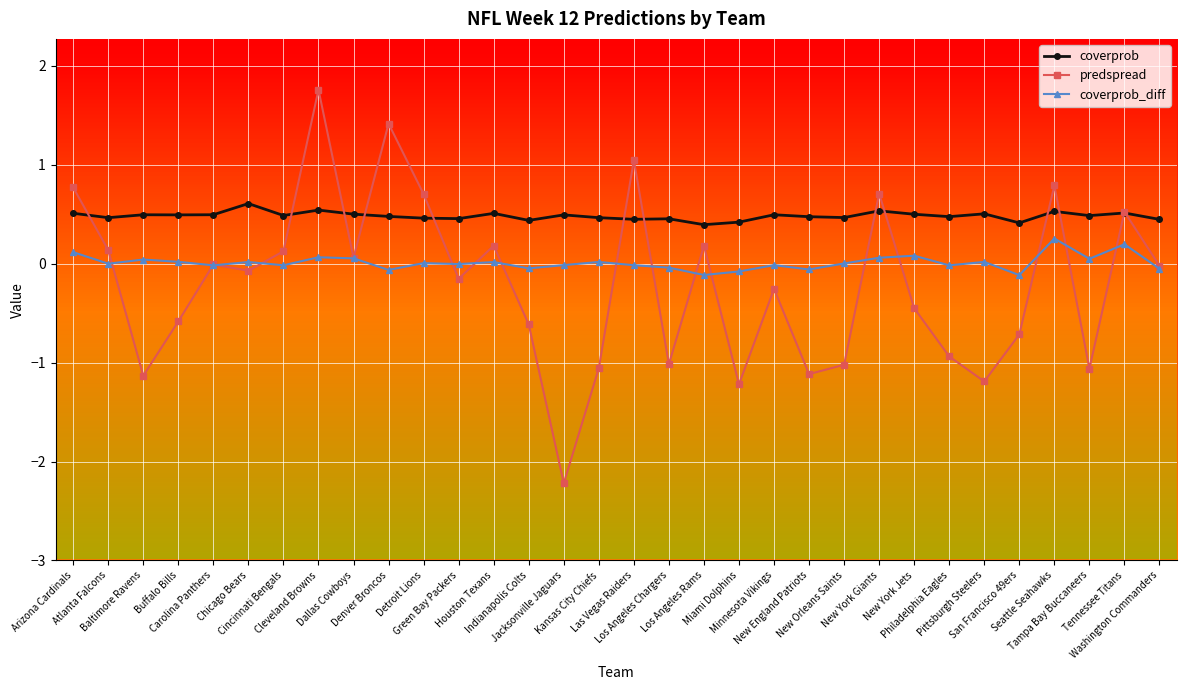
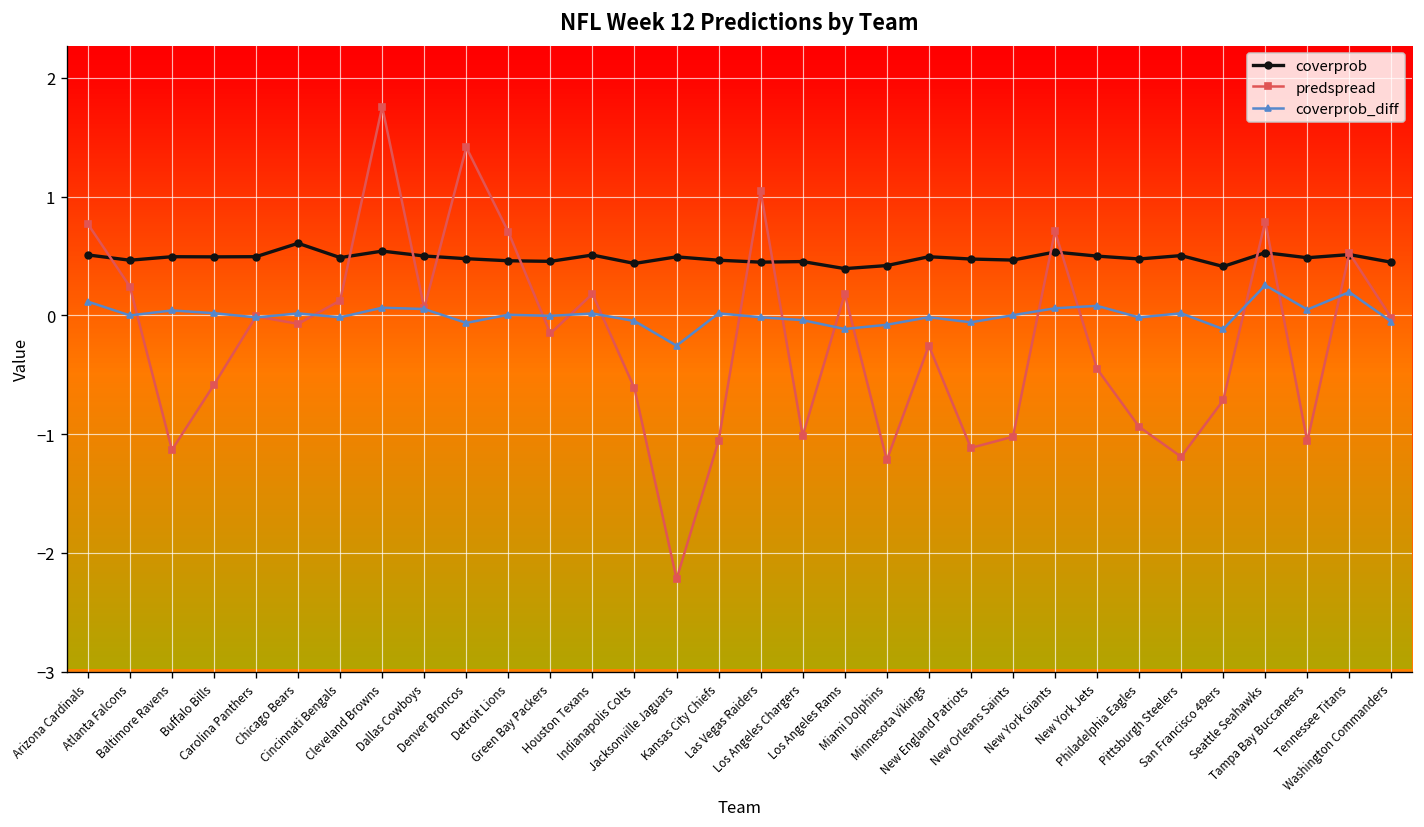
  {
    "coverprob": {
      "Arizona Cardinals": 0.5,
      "Atlanta Falcons": 0.5,
      "Baltimore Ravens": 0.5,
      "Buffalo Bills": 0.5,
      "Carolina Panthers": 0.5,
      "Chicago Bears": 0.6,
      "Cincinnati Bengals": 0.5,
      "Cleveland Browns": 0.5,
      "Dallas Cowboys": 0.5,
      "Denver Broncos": 0.5,
      "Detroit Lions": 0.5,
      "Green Bay Packers": 0.5,
      "Houston Texans": 0.5,
      "Indianapolis Colts": 0.4,
      "Jacksonville Jaguars": 0.5,
      "Kansas City Chiefs": 0.5,
      "Las Vegas Raiders": 0.4,
      "Los Angeles Chargers": 0.5,
      "Los Angeles Rams": 0.4,
      "Miami Dolphins": 0.4,
      "Minnesota Vikings": 0.5,
      "New England Patriots": 0.5,
      "New Orleans Saints": 0.5,
      "New York Giants": 0.5,
      "New York Jets": 0.5,
      "Philadelphia Eagles": 0.5,
      "Pittsburgh Steelers": 0.5,
      "San Francisco 49ers": 0.4,
      "Seattle Seahawks": 0.5,
      "Tampa Bay Buccaneers": 0.5,
      "Washington Commanders": 0.4
    },
    "predspread": {
      "Arizona Cardinals": 0.8,
-     "Atlanta Falcons": 0.1,
+     "Atlanta Falcons": 0.2,
      "Baltimore Ravens": -1.1,
      "Buffalo Bills": -0.6,
      "Chicago Bears": -0.1,
      "Cincinnati Bengals": 0.1,
      "Cleveland Browns": 1.8,
      "Denver Broncos": 1.4,
      "Detroit Lions": 0.7,
      "Green Bay Packers": -0.2,
      "Houston Texans": 0.2,
      "Indianapolis Colts": -0.6,
      "Jacksonville Jaguars": -2.2,
      "Kansas City Chiefs": -1.1,
      "Las Vegas Raiders": 1.0,
      "Los Angeles Chargers": -1.0,
      "Los Angeles Rams": 0.2,
      "Miami Dolphins": -1.2,
      "Minnesota Vikings": -0.3,
      "New England Patriots": -1.1,
      "New Orleans Saints": -1.0,
      "New York Giants": 0.7,
      "New York Jets": -0.5,
      "Philadelphia Eagles": -0.9,
      "Pittsburgh Steelers": -1.2,
      "San Francisco 49ers": -0.7,
      "Seattle Seahawks": 0.8,
      "Tampa Bay Buccaneers": -1.1,
      "Washington Commanders": 0.0
    },
    "coverprob_diff": {
      "Arizona Cardinals": 0.1,
      "Atlanta Falcons": 0.0,
      "Baltimore Ravens": 0.0,
      "Buffalo Bills": 0.0,
      "Chicago Bears": 0.0,
      "Cincinnati Bengals": 0.0,
      "Cleveland Browns": 0.1,
      "Denver Broncos": -0.1,
      "Detroit Lions": 0.0,
      "Green Bay Packers": 0.0,
      "Houston Texans": 0.0,
      "Indianapolis Colts": 0.0,
-     "Jacksonville Jaguars": 0.0,
+     "Jacksonville Jaguars": -0.3,
      "Kansas City Chiefs": 0.0,
      "Las Vegas Raiders": 0.0,
      "Los Angeles Chargers": 0.0,
      "Los Angeles Rams": -0.1,
      "Miami Dolphins": -0.1,
      "Minnesota Vikings": 0.0,
      "New England Patriots": -0.1,
      "New Orleans Saints": 0.0,
      "New York Giants": 0.1,
      "New York Jets": 0.1,
      "Philadelphia Eagles": 0.0,
      "Pittsburgh Steelers": 0.0,
      "San Francisco 49ers": -0.1,
      "Seattle Seahawks": 0.3,
      "Tampa Bay Buccaneers": 0.0,
      "Tennessee Titans": 0.2,
      "Washington Commanders": -0.1
    }
  }
